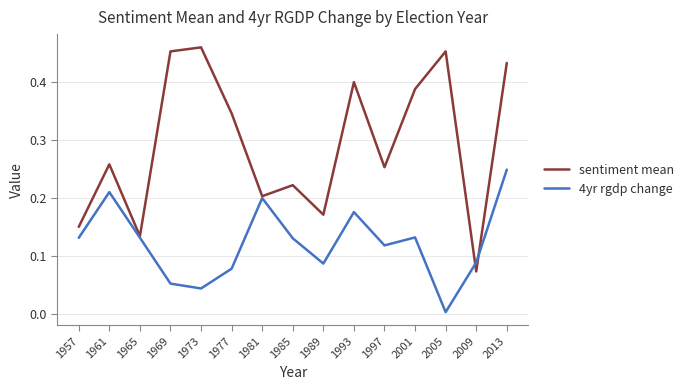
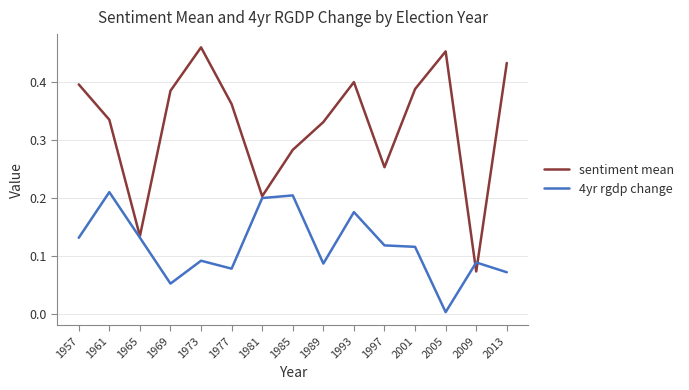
  {
    "sentiment mean": {
-     "1957": 0.15,
-     "1961": 0.26,
-     "1969": 0.45,
+     "1957": 0.40,
+     "1961": 0.34,
+     "1969": 0.39,
      "1973": 0.46,
-     "1977": 0.35,
-     "1985": 0.22,
-     "1989": 0.17,
+     "1977": 0.36,
+     "1985": 0.28,
+     "1989": 0.33,
      "1993": 0.40,
      "1997": 0.25,
      "2001": 0.39,
      "2005": 0.45,
      "2009": 0.07,
      "2013": 0.43
    },
    "4yr rgdp change": {
      "1957": 0.13,
      "1961": 0.21,
      "1969": 0.05,
-     "1973": 0.04,
+     "1973": 0.09,
      "1977": 0.08,
-     "1985": 0.13,
+     "1985": 0.20,
      "1989": 0.09,
      "1993": 0.18,
      "1997": 0.12,
-     "2001": 0.13,
+     "2001": 0.12,
      "2005": 0.00,
      "2009": 0.09,
-     "2013": 0.25
+     "2013": 0.07
    }
  }
